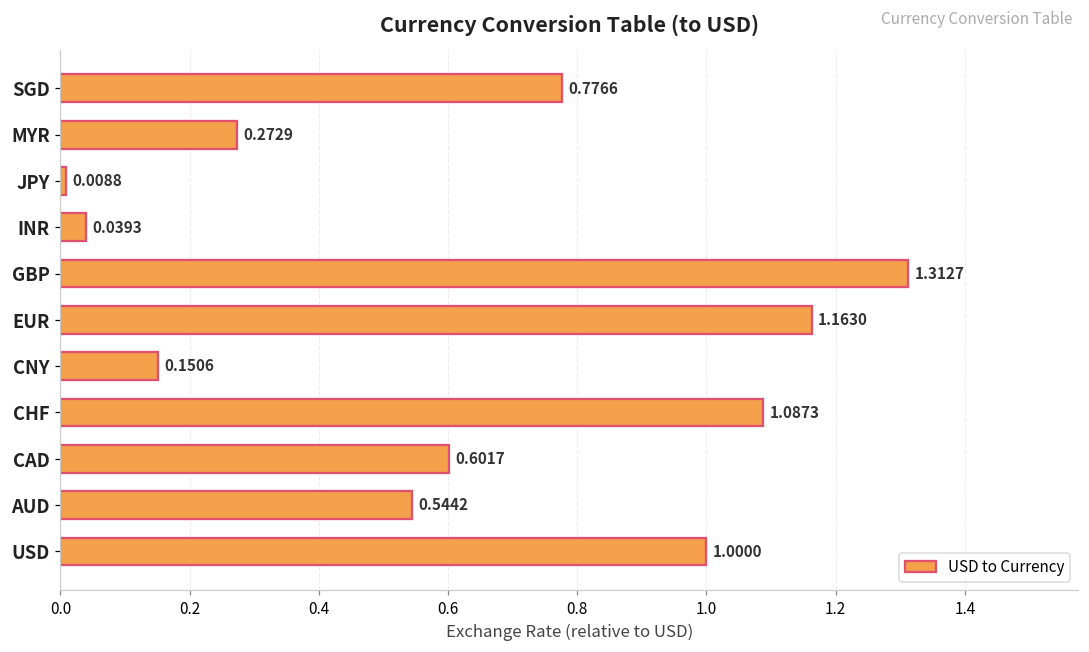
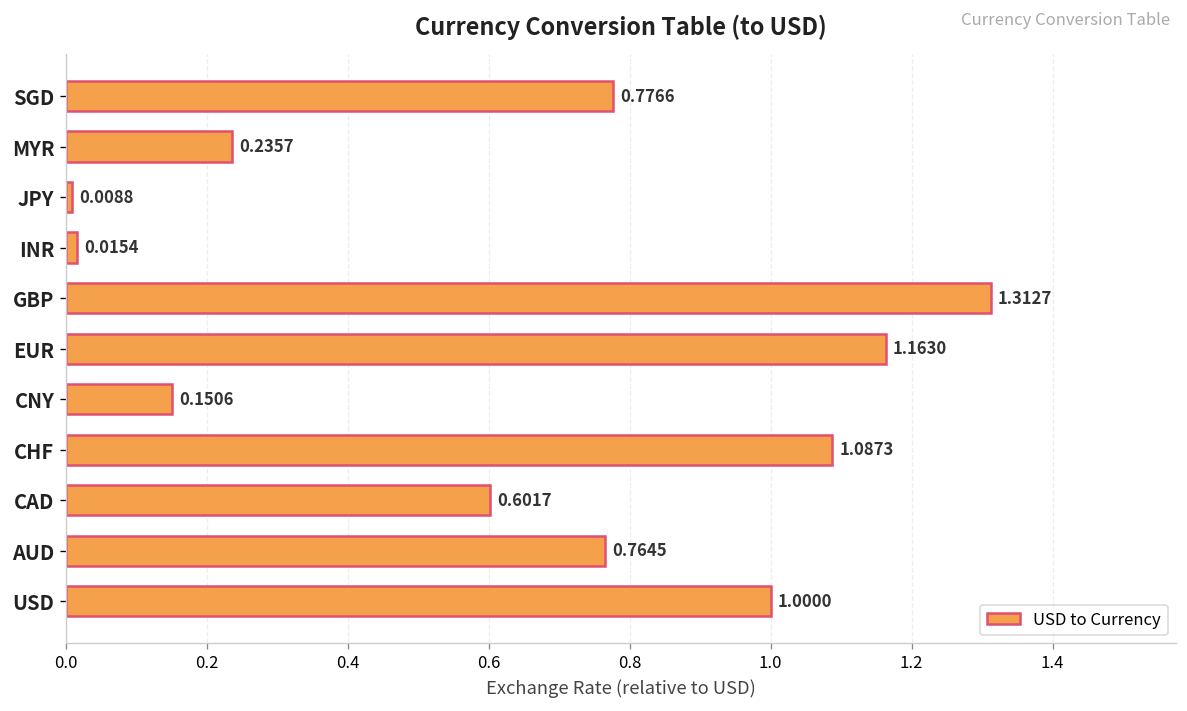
  {
    "SGD": 0.7766,
-   "MYR": 0.2729,
+   "MYR": 0.2357,
    "JPY": 0.0088,
-   "INR": 0.0393,
+   "INR": 0.0154,
    "GBP": 1.3127,
    "EUR": 1.1630,
    "CNY": 0.1506,
    "CHF": 1.0873,
    "CAD": 0.6017,
-   "AUD": 0.5442,
+   "AUD": 0.7645,
    "USD": 1.0000
  }
